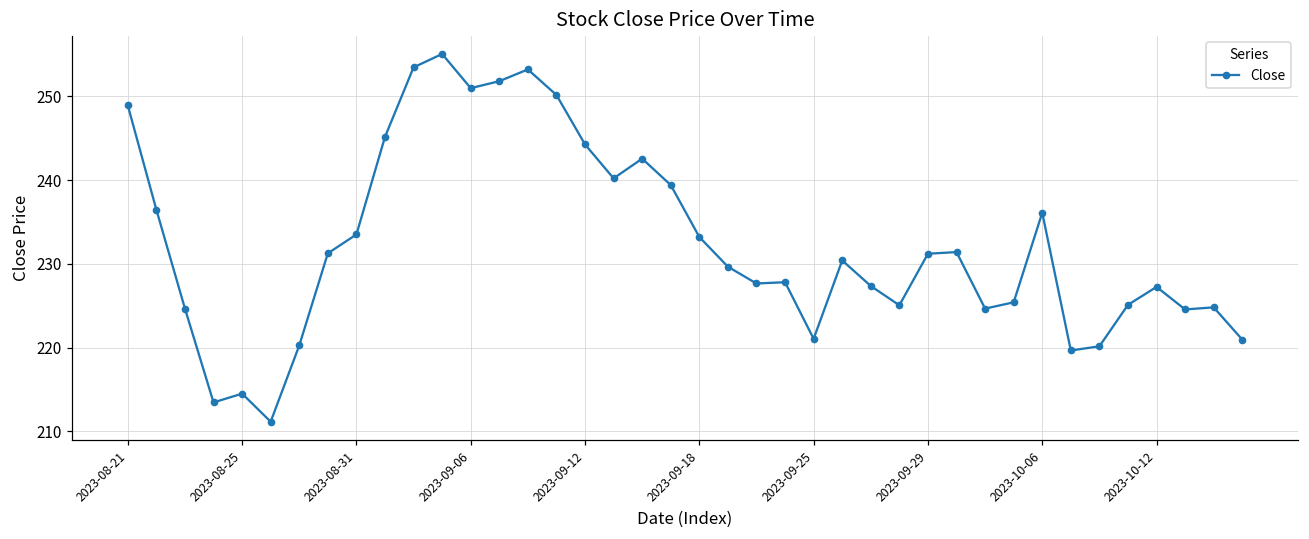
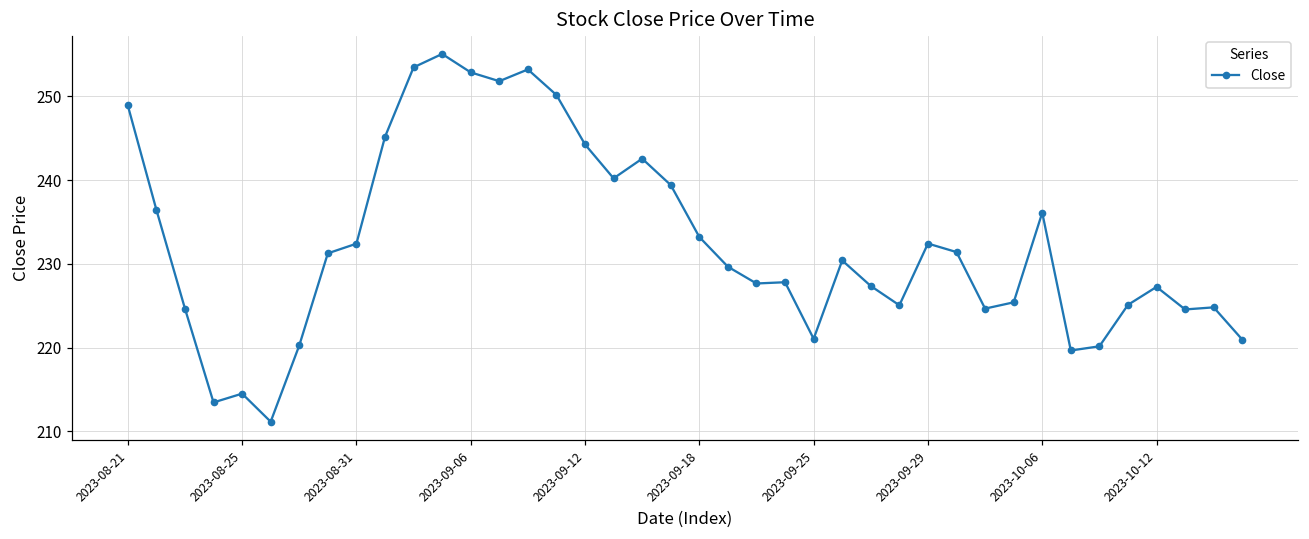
  {
    "2023-08-21": 249,
    "2023-08-25": 215,
-   "2023-08-31": 234,
-   "2023-09-06": 251,
+   "2023-08-31": 232,
+   "2023-09-06": 253,
    "2023-09-12": 244,
    "2023-09-18": 233,
    "2023-09-25": 221,
-   "2023-09-29": 231,
+   "2023-09-29": 232,
    "2023-10-06": 236,
    "2023-10-12": 227
  }
